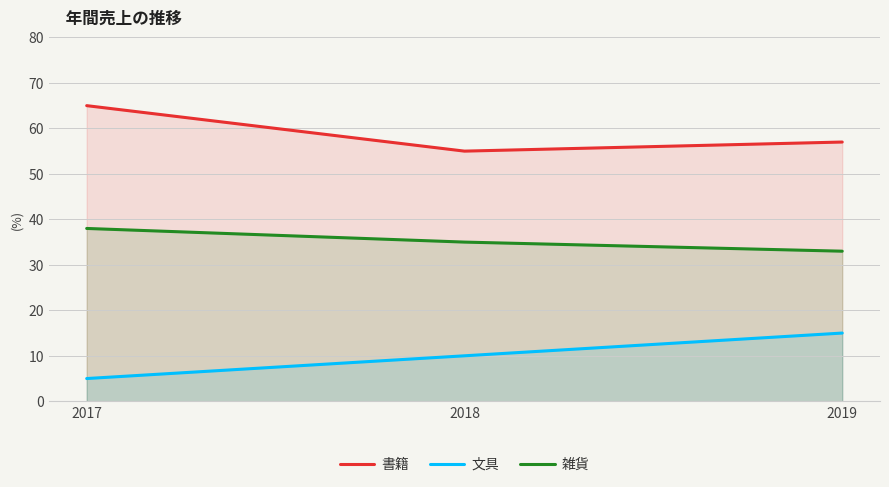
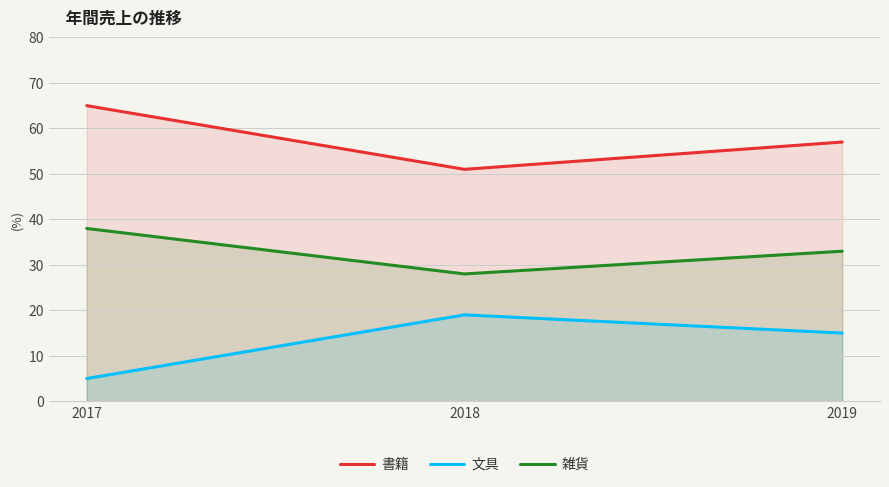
  {
    "書籍": {
      "2017": 65,
-     "2018": 55,
+     "2018": 51,
      "2019": 57
    },
    "文具": {
      "2017": 5,
-     "2018": 10,
+     "2018": 19,
      "2019": 15
    },
    "雑貨": {
      "2017": 38,
-     "2018": 35,
+     "2018": 28,
      "2019": 33
    }
  }
